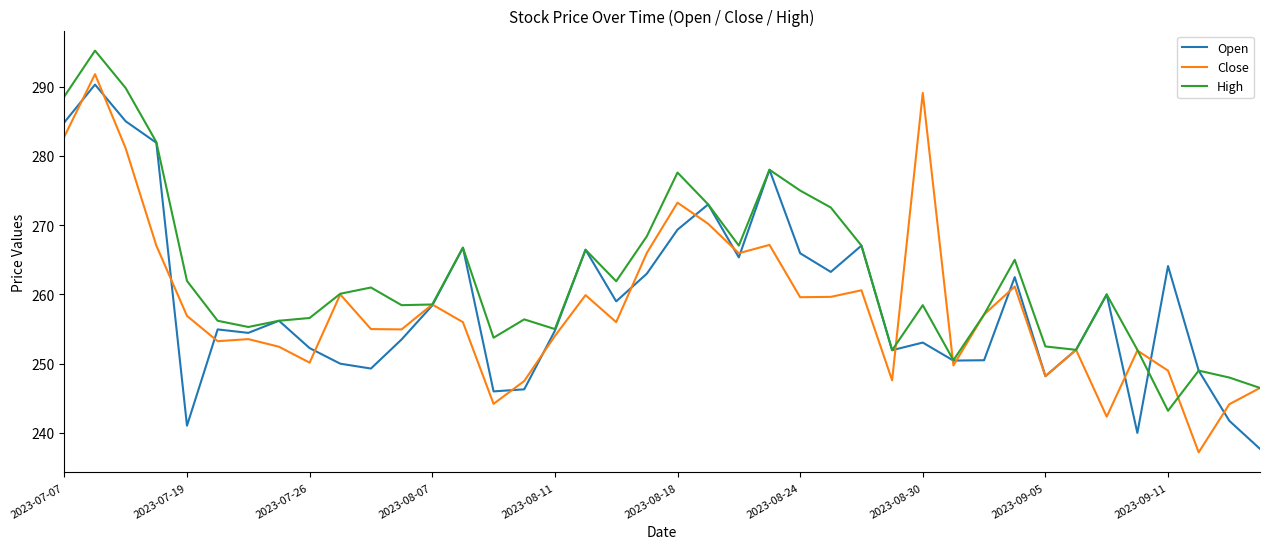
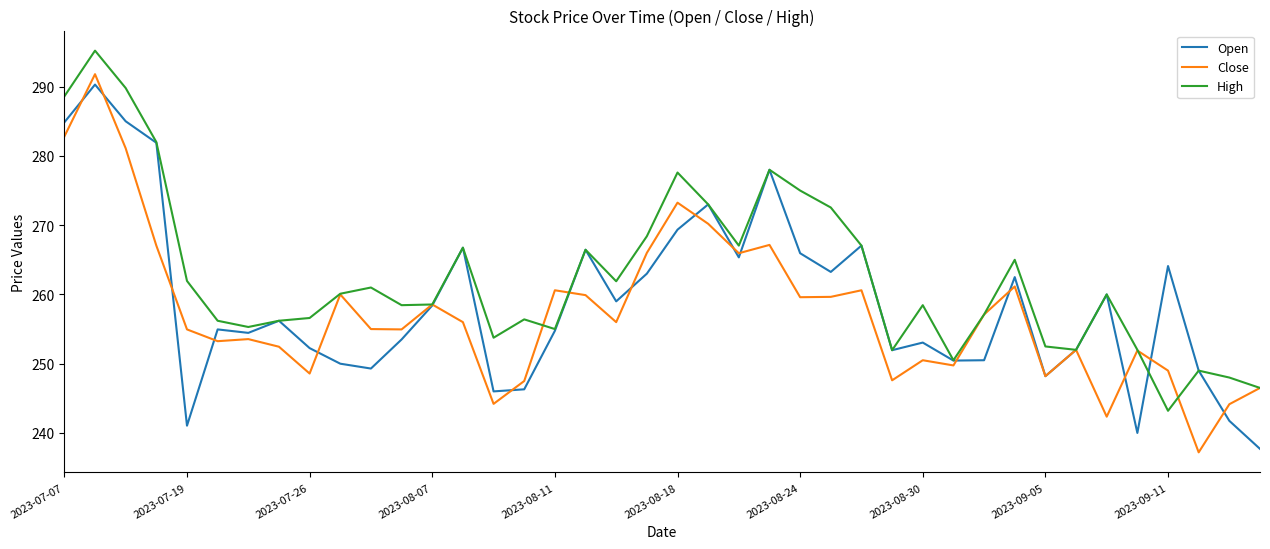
  {
    "Open": {
      "2023-07-07": 285,
      "2023-07-19": 241,
      "2023-07-26": 252,
      "2023-08-18": 269,
      "2023-08-24": 266,
      "2023-08-30": 253,
      "2023-09-11": 264
    },
    "Close": {
      "2023-07-07": 283,
-     "2023-07-19": 257,
-     "2023-07-26": 250,
-     "2023-08-11": 254,
+     "2023-07-19": 255,
+     "2023-07-26": 249,
+     "2023-08-11": 261,
      "2023-08-18": 273,
      "2023-08-24": 260,
-     "2023-08-30": 289,
+     "2023-08-30": 251,
      "2023-09-11": 249
    },
    "High": {
      "2023-07-07": 289,
      "2023-07-19": 262,
      "2023-07-26": 257,
      "2023-08-18": 278,
      "2023-08-24": 275,
      "2023-08-30": 258,
      "2023-09-05": 252,
      "2023-09-11": 243
    }
  }
